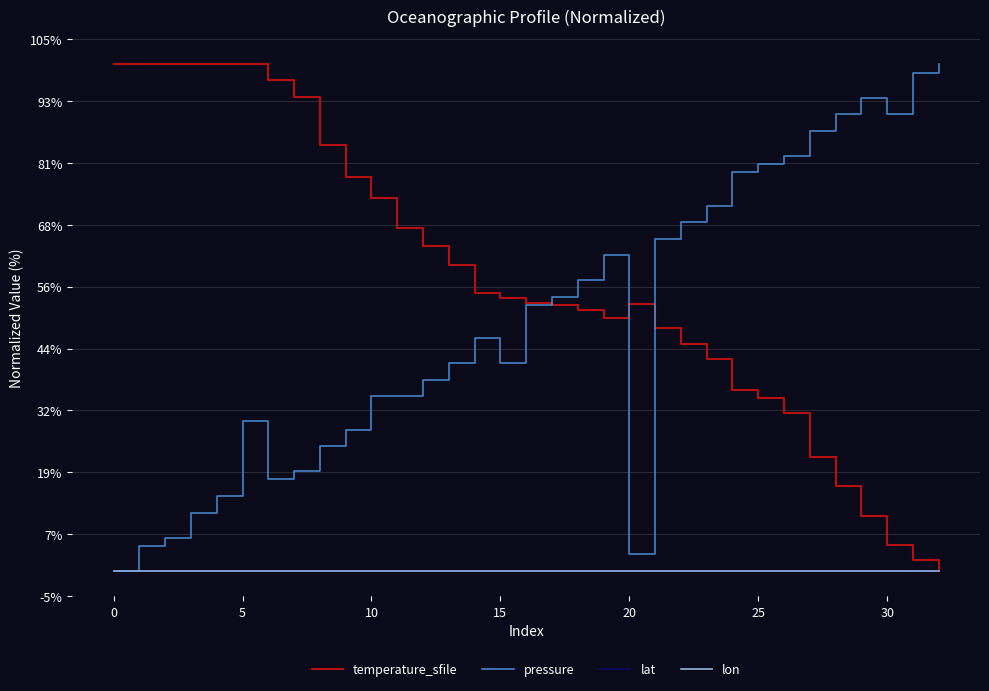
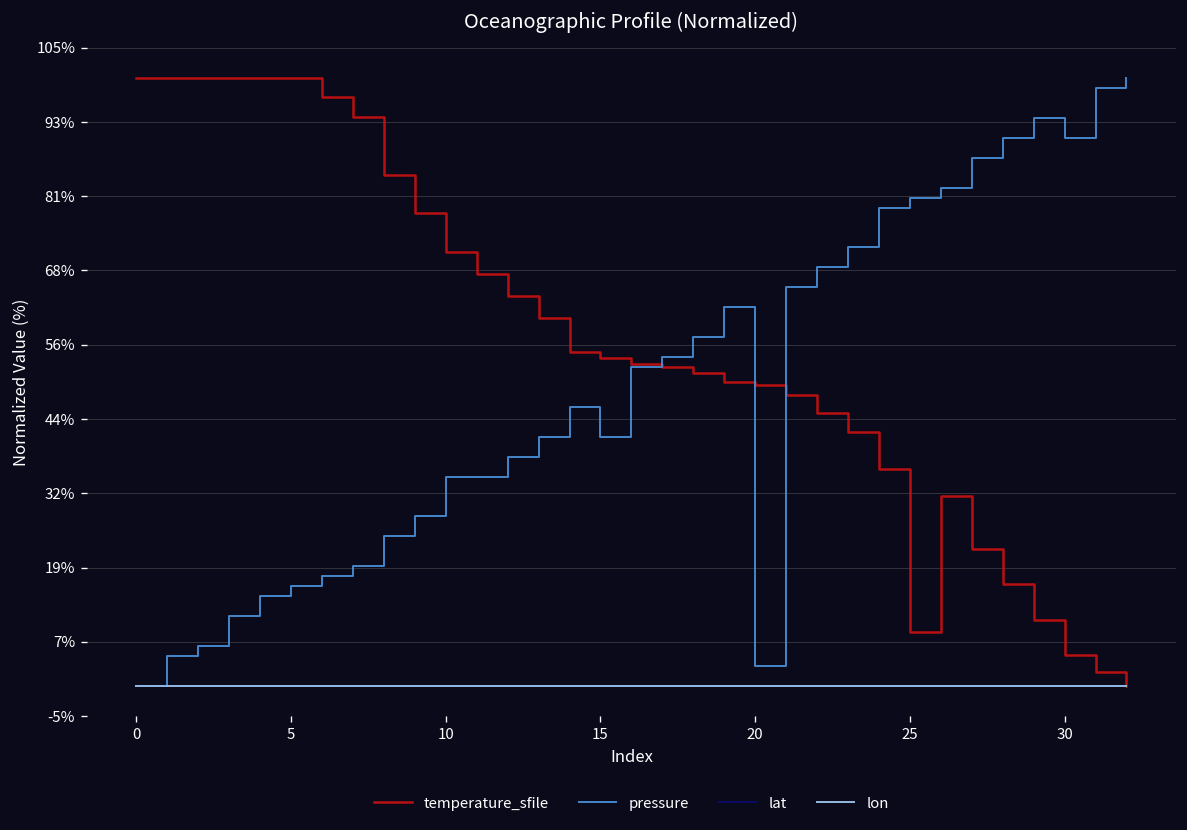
  {
    "temperature_sfile": {
      "0": "100%",
      "5": "100%",
-     "10": "74%",
+     "10": "71%",
      "15": "54%",
-     "20": "53%",
-     "25": "34%",
+     "20": "49%",
+     "25": "9%",
      "30": "5%"
    },
    "pressure": {
-     "5": "30%",
+     "5": "16%",
      "10": "34%",
      "15": "41%",
      "20": "3%",
      "25": "80%",
      "30": "90%"
    },
    "lon": {
      "5": "0%",
      "10": "0%",
      "15": "0%",
      "20": "0%",
      "25": "0%",
      "30": "0%"
    }
  }
